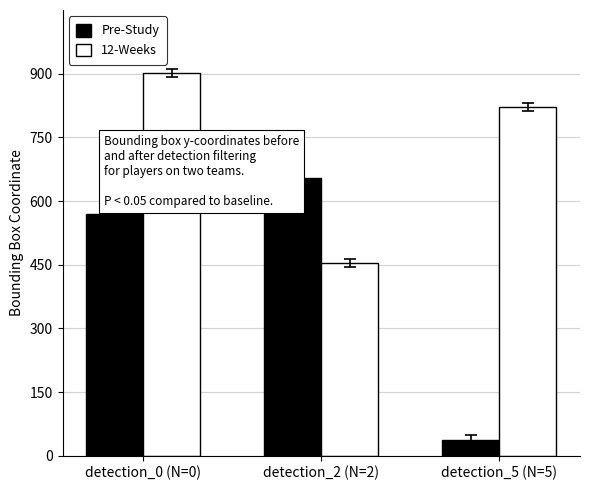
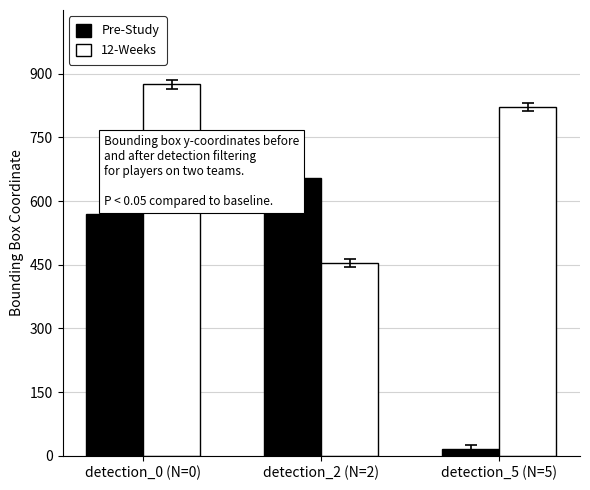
  {
    "Pre-Study": {
      "detection_0 (N=0)": 570,
-     "detection_5 (N=5)": 40
+     "detection_5 (N=5)": 10
    },
    "12-Weeks": {
-     "detection_0 (N=0)": 900,
+     "detection_0 (N=0)": 870,
      "detection_2 (N=2)": 450,
      "detection_5 (N=5)": 820
    }
  }
